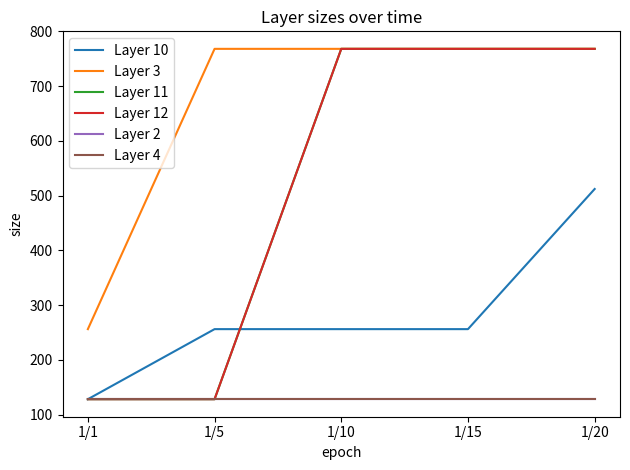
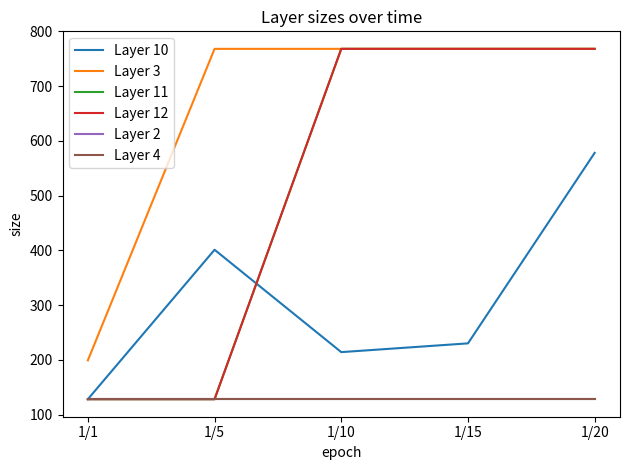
  {
    "Layer 10": {
-     "1/5": 260,
-     "1/10": 260,
-     "1/15": 260,
-     "1/20": 510
+     "1/5": 400,
+     "1/10": 210,
+     "1/15": 230,
+     "1/20": 580
    },
    "Layer 3": {
-     "1/1": 260,
+     "1/1": 200,
      "1/5": 770
    },
    "Layer 4": {
      "1/10": 130,
      "1/15": 130,
      "1/20": 130
    }
  }
